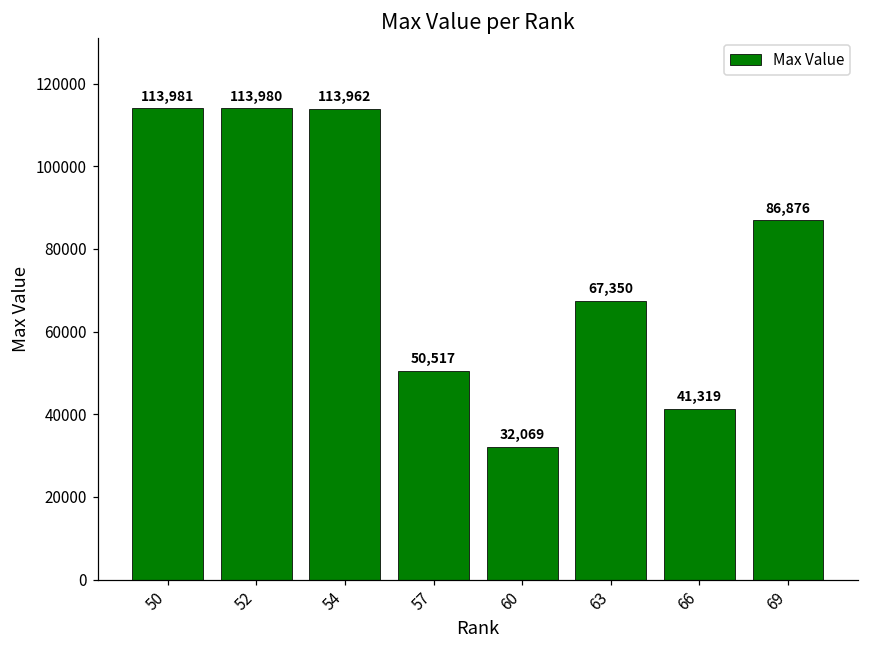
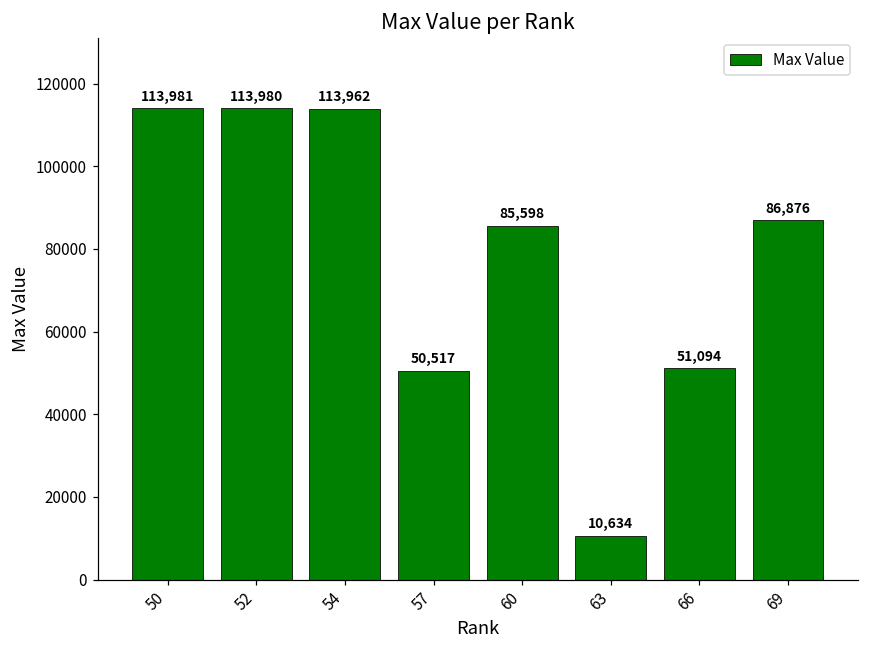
  {
    "50": "113,981",
    "52": "113,980",
    "54": "113,962",
    "57": "50,517",
-   "60": "32,069",
-   "63": "67,350",
-   "66": "41,319",
+   "60": "85,598",
+   "63": "10,634",
+   "66": "51,094",
    "69": "86,876"
  }
